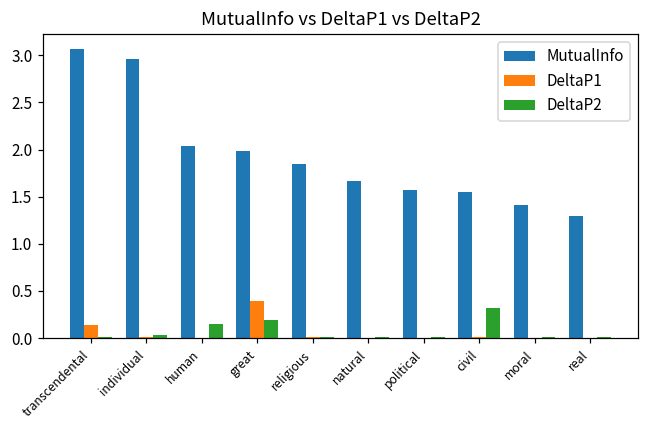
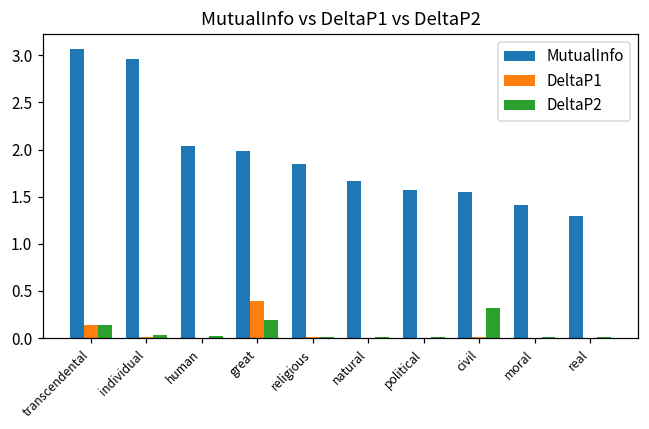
  {
    "MutualInfo": {
      "transcendental": 3.1,
      "individual": 3.0,
      "human": 2.0,
      "great": 2.0,
      "religious": 1.9,
      "natural": 1.7,
      "political": 1.6,
      "civil": 1.6,
      "moral": 1.4,
      "real": 1.3
    },
    "DeltaP1": {
      "transcendental": 0.1,
      "great": 0.4
    },
    "DeltaP2": {
-     "transcendental": 0.0,
-     "human": 0.2,
+     "transcendental": 0.1,
+     "human": 0.0,
      "great": 0.2,
      "civil": 0.3
    }
  }
